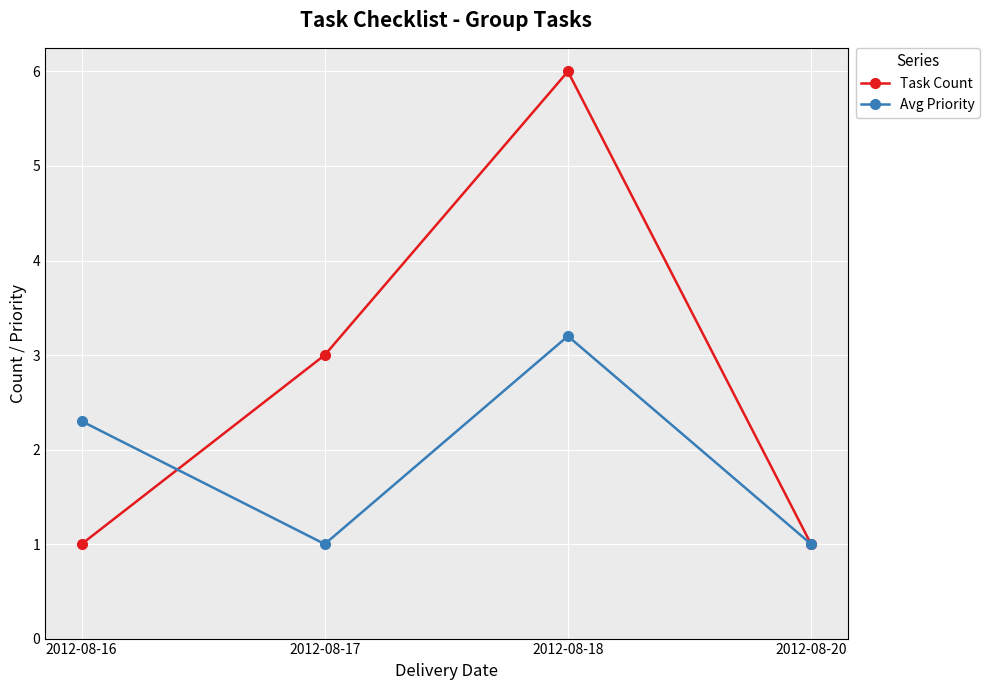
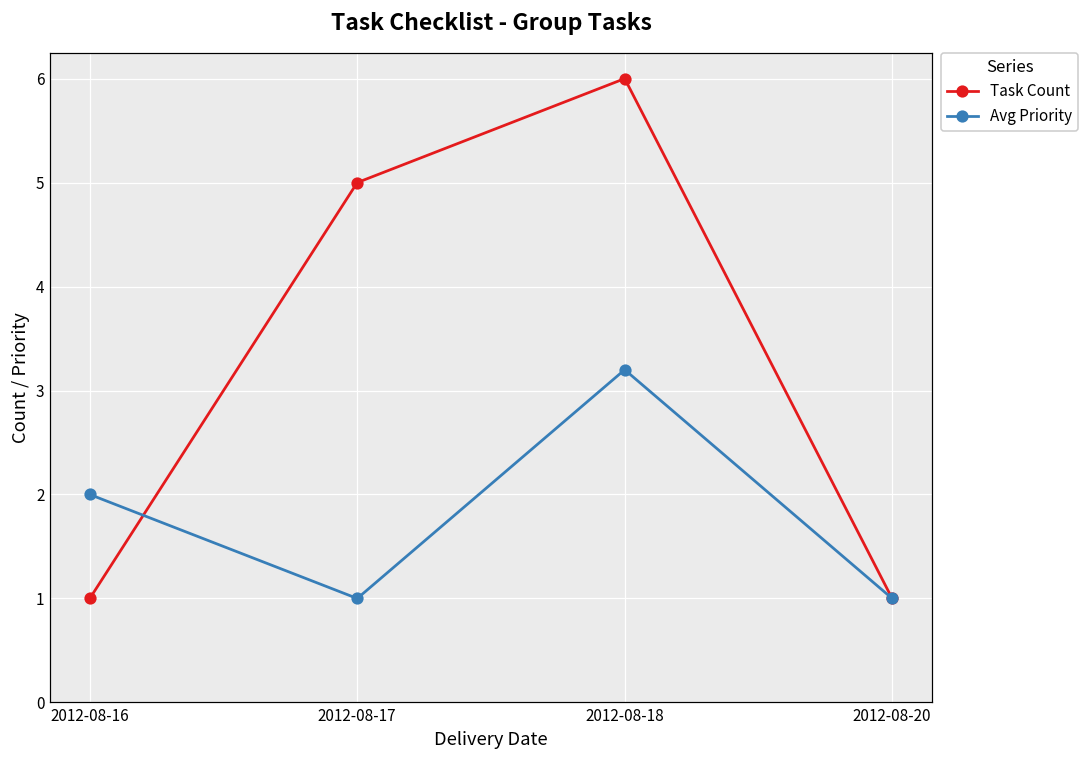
  {
    "Task Count": {
      "2012-08-16": 1,
-     "2012-08-17": 3,
+     "2012-08-17": 5,
      "2012-08-18": 6
    },
    "Avg Priority": {
-     "2012-08-16": 2.3,
+     "2012-08-16": 2.0,
      "2012-08-17": 1.0,
      "2012-08-18": 3.2
    }
  }
